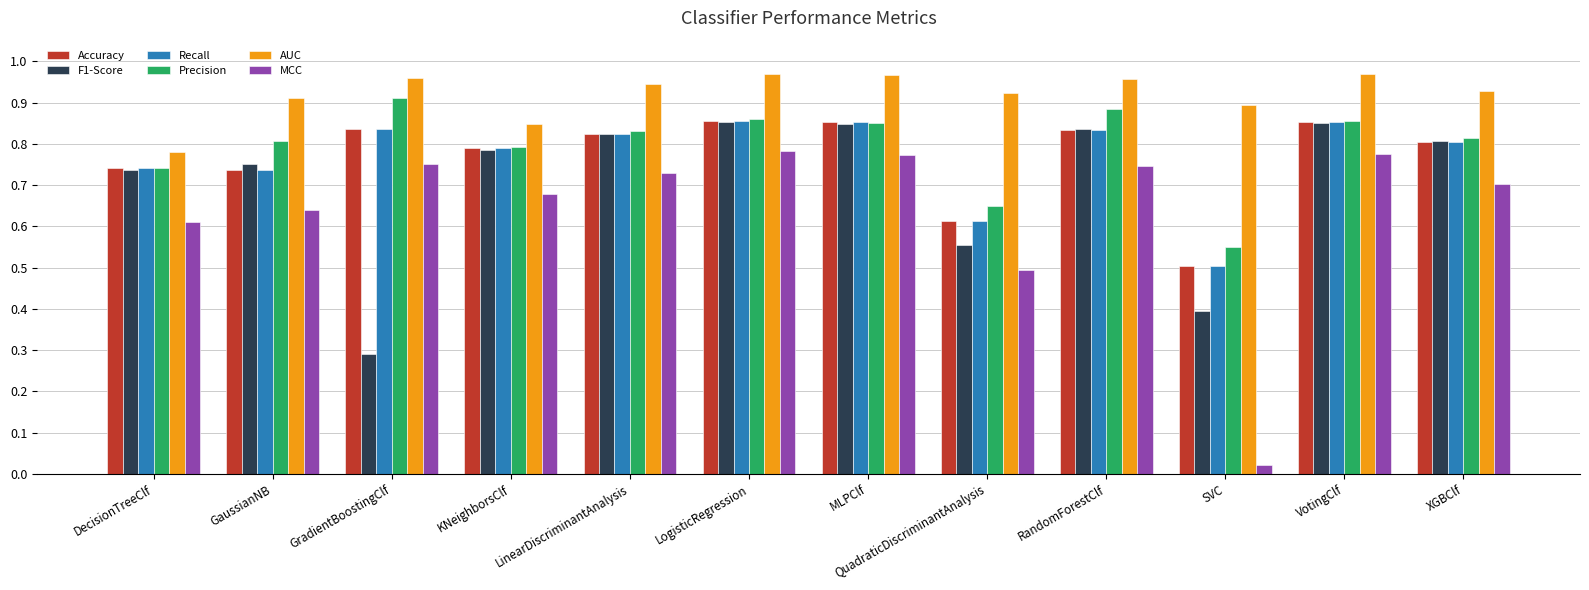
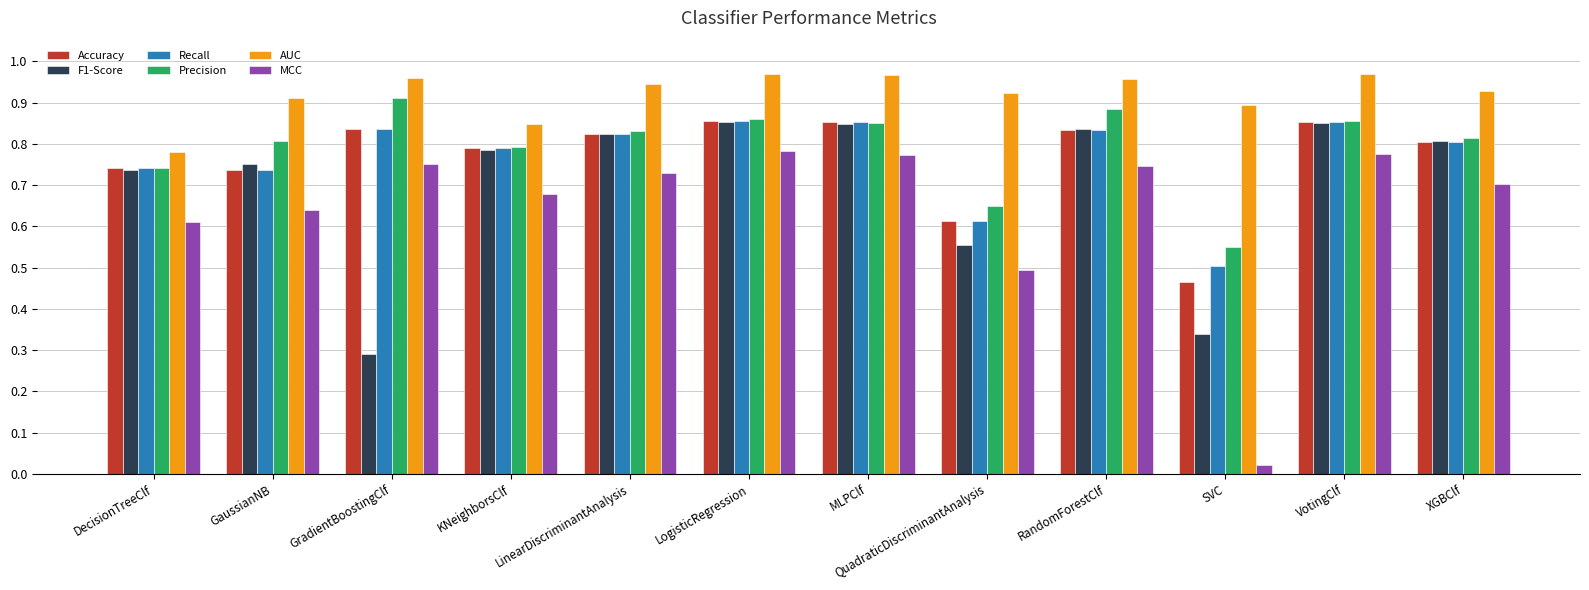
  {
    "Accuracy": {
      "DecisionTreeClf": 0.74,
      "GaussianNB": 0.74,
      "GradientBoostingClf": 0.84,
      "KNeighborsClf": 0.79,
      "LinearDiscriminantAnalysis": 0.82,
      "LogisticRegression": 0.86,
      "MLPClf": 0.85,
      "QuadraticDiscriminantAnalysis": 0.61,
      "RandomForestClf": 0.83,
-     "SVC": 0.50,
+     "SVC": 0.46,
      "VotingClf": 0.85,
      "XGBClf": 0.80
    },
    "F1-Score": {
      "DecisionTreeClf": 0.74,
      "GaussianNB": 0.75,
      "GradientBoostingClf": 0.29,
      "KNeighborsClf": 0.79,
      "LinearDiscriminantAnalysis": 0.82,
      "LogisticRegression": 0.85,
      "MLPClf": 0.85,
      "QuadraticDiscriminantAnalysis": 0.55,
      "RandomForestClf": 0.83,
-     "SVC": 0.40,
+     "SVC": 0.34,
      "VotingClf": 0.85,
      "XGBClf": 0.81
    },
    "Recall": {
      "DecisionTreeClf": 0.74,
      "GaussianNB": 0.74,
      "GradientBoostingClf": 0.84,
      "KNeighborsClf": 0.79,
      "LinearDiscriminantAnalysis": 0.82,
      "LogisticRegression": 0.86,
      "MLPClf": 0.85,
      "QuadraticDiscriminantAnalysis": 0.61,
      "RandomForestClf": 0.83,
      "SVC": 0.50,
      "VotingClf": 0.85,
      "XGBClf": 0.80
    },
    "Precision": {
      "DecisionTreeClf": 0.74,
      "GaussianNB": 0.81,
      "GradientBoostingClf": 0.91,
      "KNeighborsClf": 0.79,
      "LinearDiscriminantAnalysis": 0.83,
      "LogisticRegression": 0.86,
      "MLPClf": 0.85,
      "QuadraticDiscriminantAnalysis": 0.65,
      "RandomForestClf": 0.89,
      "SVC": 0.55,
      "VotingClf": 0.85,
      "XGBClf": 0.81
    },
    "AUC": {
      "DecisionTreeClf": 0.78,
      "GaussianNB": 0.91,
      "GradientBoostingClf": 0.96,
      "KNeighborsClf": 0.85,
      "LinearDiscriminantAnalysis": 0.95,
      "LogisticRegression": 0.97,
      "MLPClf": 0.97,
      "QuadraticDiscriminantAnalysis": 0.92,
      "RandomForestClf": 0.96,
      "SVC": 0.89,
      "VotingClf": 0.97,
      "XGBClf": 0.93
    },
    "MCC": {
      "DecisionTreeClf": 0.61,
      "GaussianNB": 0.64,
      "GradientBoostingClf": 0.75,
      "KNeighborsClf": 0.68,
      "LinearDiscriminantAnalysis": 0.73,
      "LogisticRegression": 0.78,
      "MLPClf": 0.77,
      "QuadraticDiscriminantAnalysis": 0.49,
      "RandomForestClf": 0.75,
      "SVC": 0.02,
      "VotingClf": 0.77,
      "XGBClf": 0.70
    }
  }
